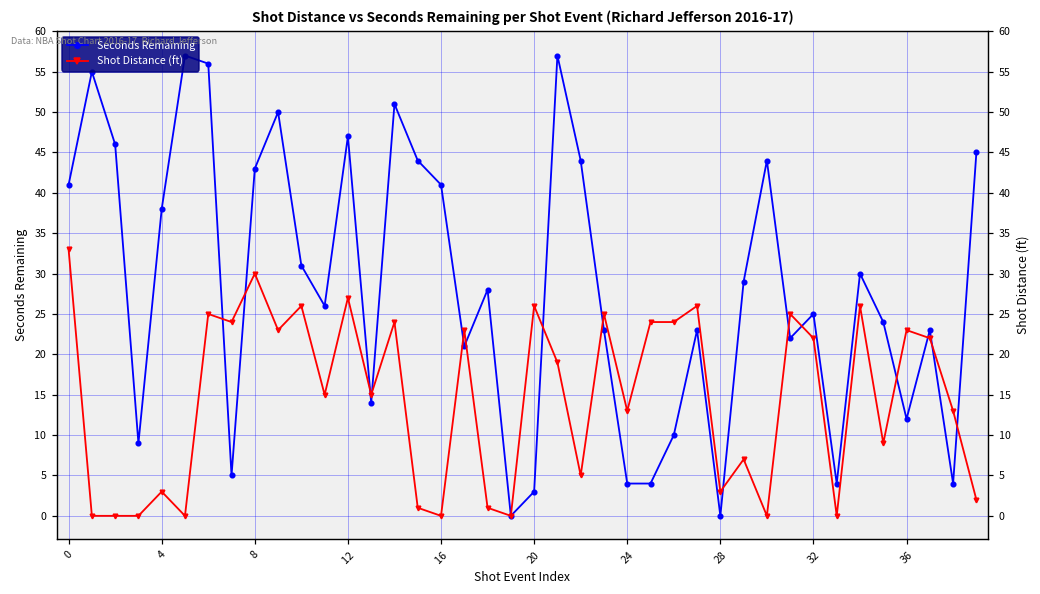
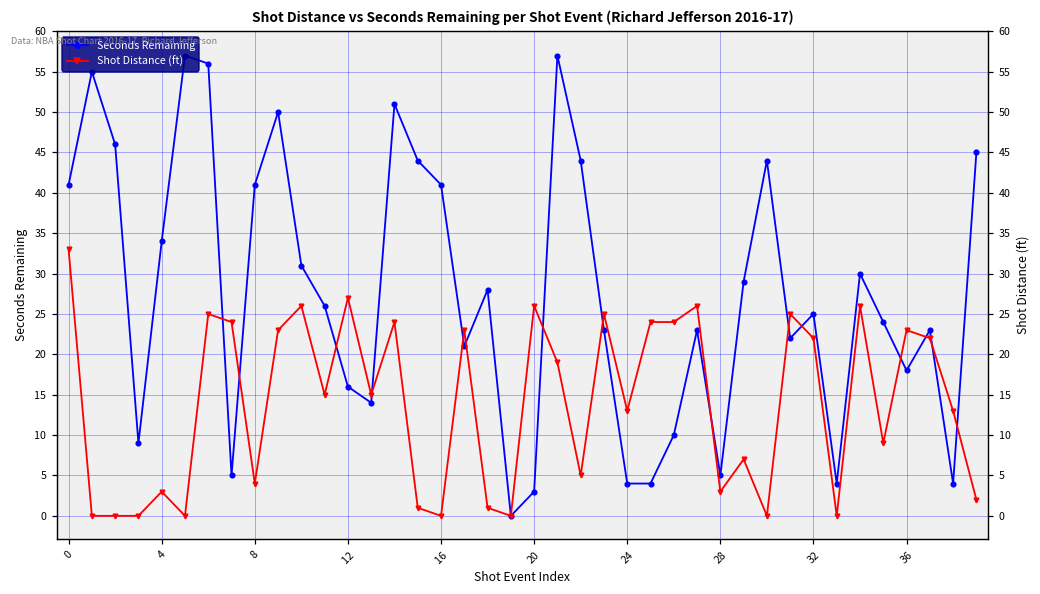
  {
    "Seconds Remaining": {
      "0": 41,
-     "4": 38,
-     "8": 43,
-     "12": 47,
+     "4": 34,
+     "8": 41,
+     "12": 16,
      "16": 41,
      "20": 3,
      "24": 4,
-     "28": 0,
+     "28": 5,
      "32": 25,
-     "36": 12
+     "36": 18
    },
    "Shot Distance (ft)": {
      "0": 33,
      "4": 3,
-     "8": 30,
+     "8": 4,
      "12": 27,
      "16": 0,
      "20": 26,
      "24": 13,
      "28": 3,
      "32": 22,
      "36": 23
    }
  }
